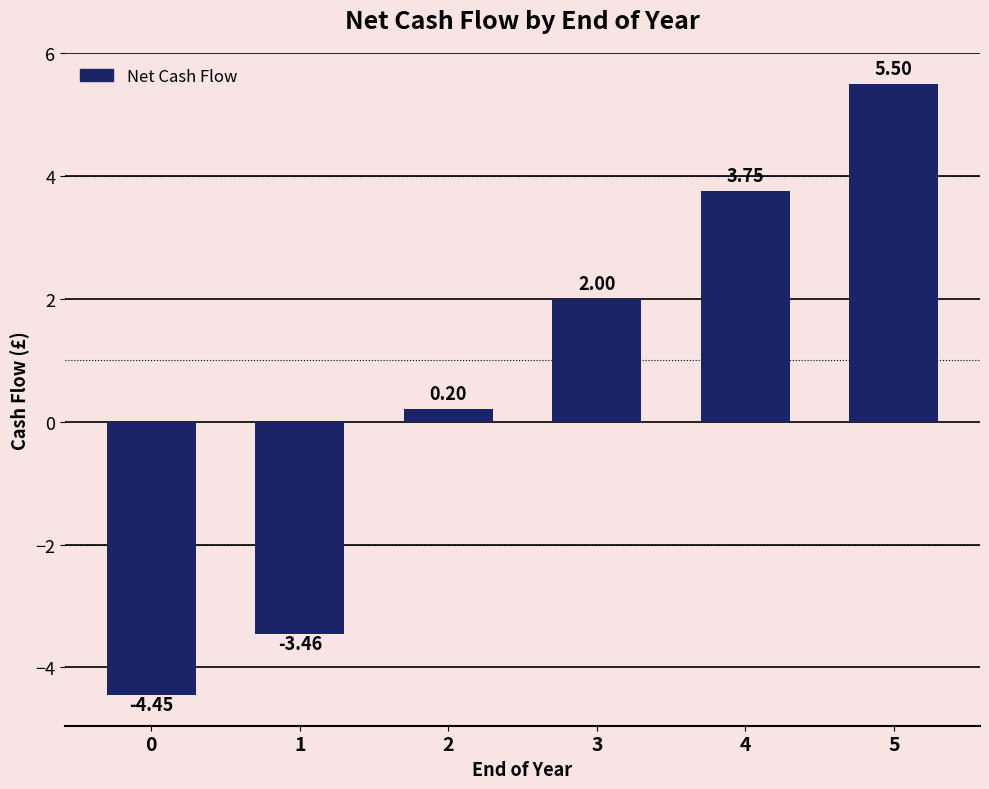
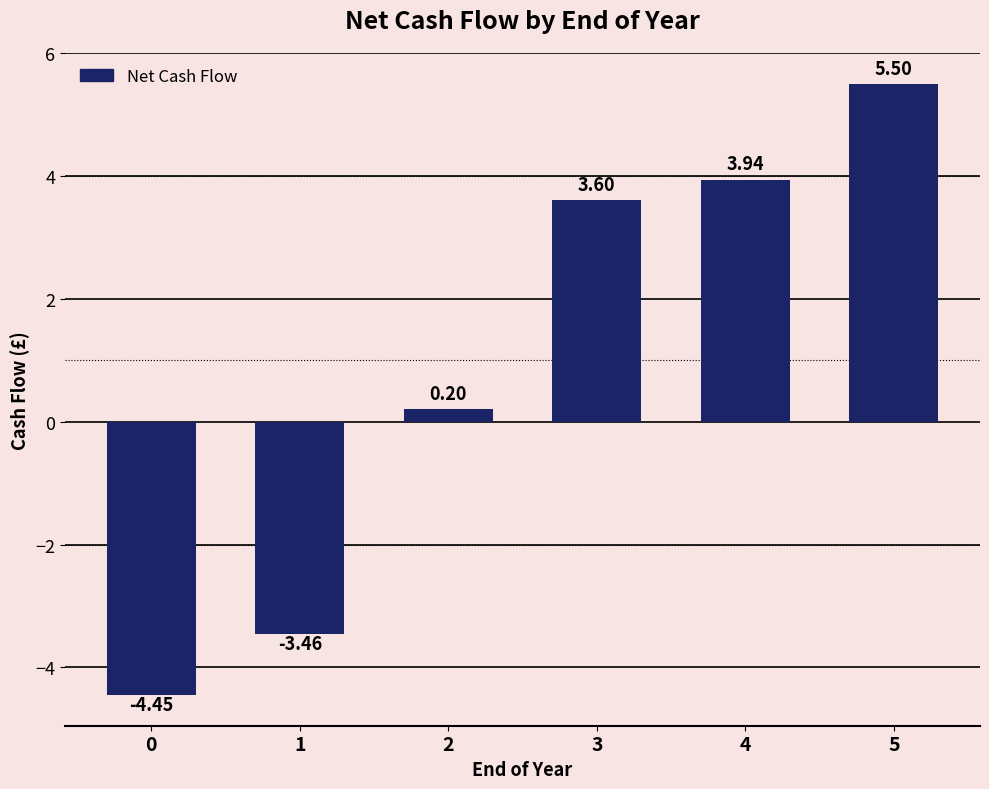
  {
    "0": -4.45,
    "1": -3.46,
    "2": 0.20,
-   "3": 2.00,
-   "4": 3.75,
+   "3": 3.60,
+   "4": 3.94,
    "5": 5.50
  }
